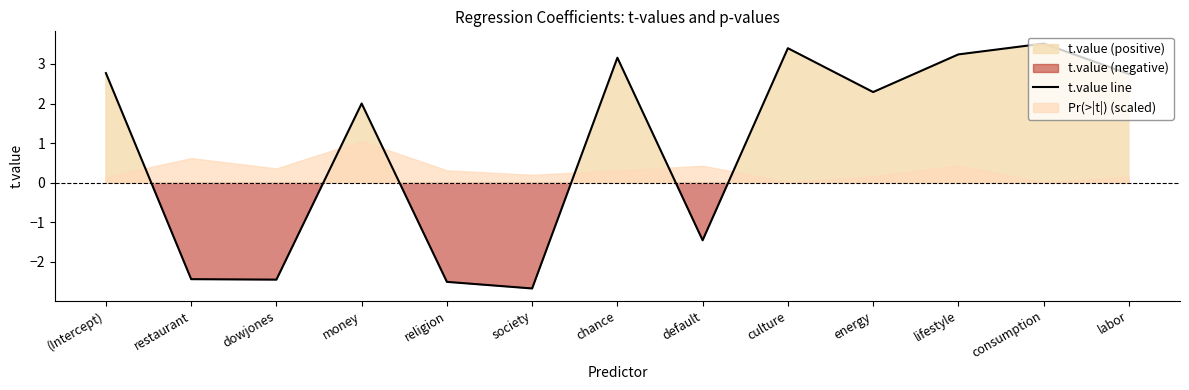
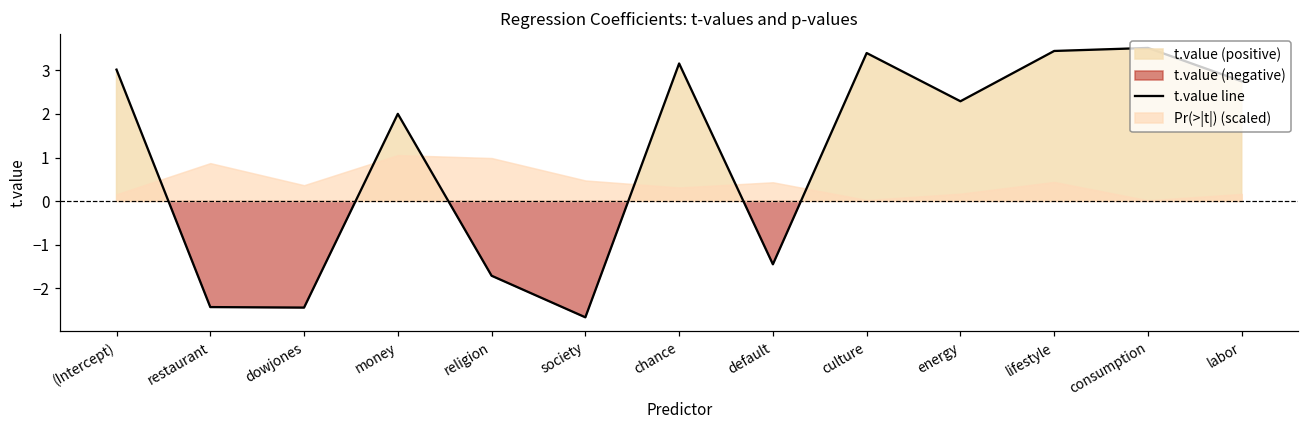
  {
    "t.value line": {
-     "(Intercept)": 2.8,
+     "(Intercept)": 3.0,
      "restaurant": -2.4,
      "dowjones": -2.4,
      "money": 2.0,
-     "religion": -2.5,
+     "religion": -1.7,
      "society": -2.7,
      "chance": 3.2,
      "default": -1.5,
      "culture": 3.4,
      "energy": 2.3,
-     "lifestyle": 3.2
+     "lifestyle": 3.4
    },
    "Pr(>|t|) (scaled)": {
      "(Intercept)": 0.2,
-     "restaurant": 0.6,
+     "restaurant": 0.9,
      "dowjones": 0.4,
      "money": 1.1,
-     "religion": 0.3,
-     "society": 0.2,
+     "religion": 1.0,
+     "society": 0.5,
      "chance": 0.3,
      "default": 0.4,
      "energy": 0.2,
      "lifestyle": 0.4,
      "labor": 0.2
    }
  }
